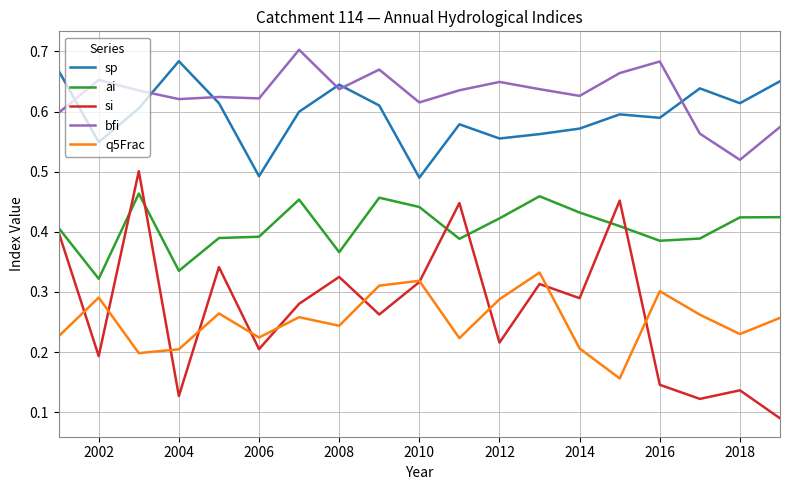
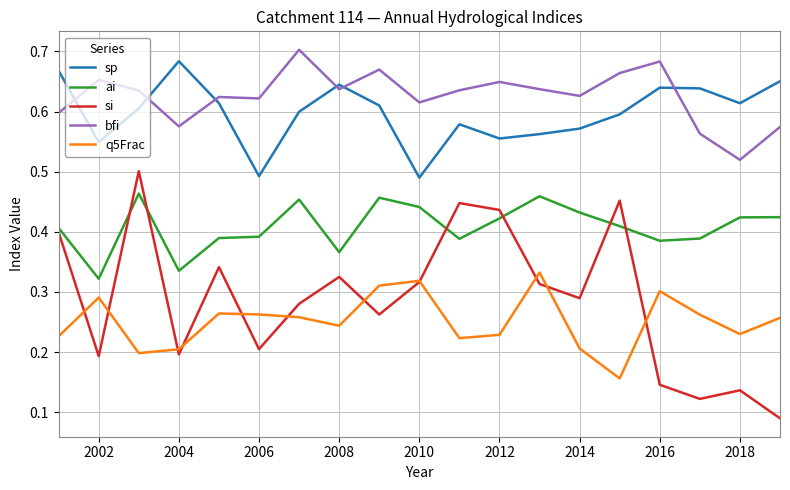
  {
    "sp": {
      "2004": 0.68,
      "2006": 0.49,
      "2008": 0.64,
      "2010": 0.49,
      "2012": 0.56,
      "2014": 0.57,
-     "2016": 0.59,
+     "2016": 0.64,
      "2018": 0.61
    },
    "ai": {
      "2002": 0.32,
      "2004": 0.34,
      "2006": 0.39,
      "2008": 0.37,
      "2010": 0.44,
      "2012": 0.42,
      "2014": 0.43,
      "2016": 0.39,
      "2018": 0.42
    },
    "si": {
      "2002": 0.19,
-     "2004": 0.13,
+     "2004": 0.20,
      "2006": 0.20,
      "2008": 0.32,
-     "2012": 0.22,
+     "2012": 0.44,
      "2014": 0.29,
      "2016": 0.15,
      "2018": 0.14
    },
    "bfi": {
-     "2004": 0.62,
+     "2004": 0.58,
      "2006": 0.62,
      "2008": 0.64,
      "2010": 0.62,
      "2012": 0.65,
      "2014": 0.63,
      "2016": 0.68,
      "2018": 0.52
    },
    "q5Frac": {
      "2002": 0.29,
      "2004": 0.20,
-     "2006": 0.22,
+     "2006": 0.26,
      "2008": 0.24,
-     "2012": 0.29,
+     "2012": 0.23,
      "2014": 0.21,
      "2016": 0.30,
      "2018": 0.23
    }
  }
